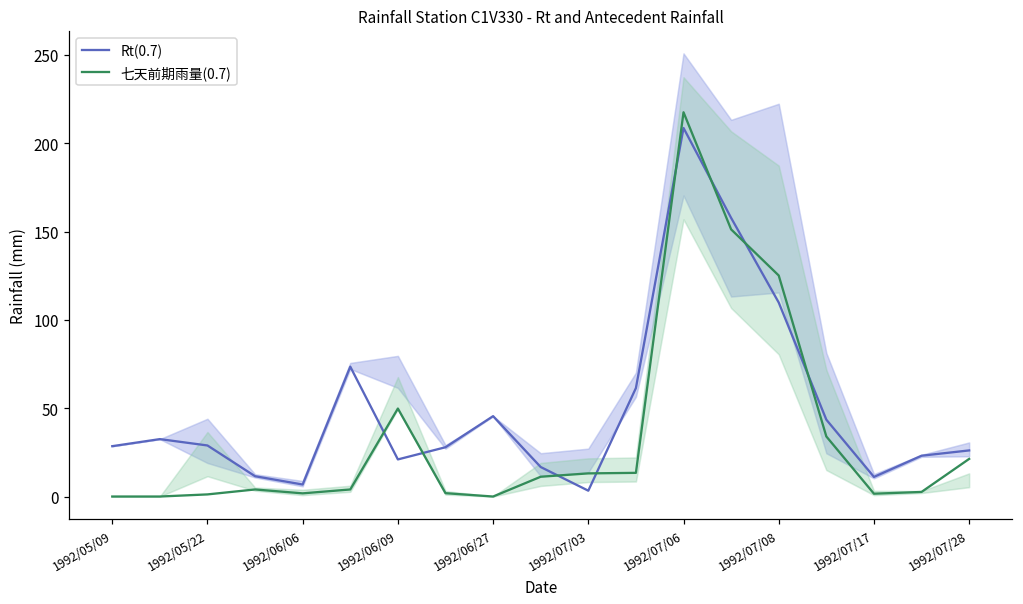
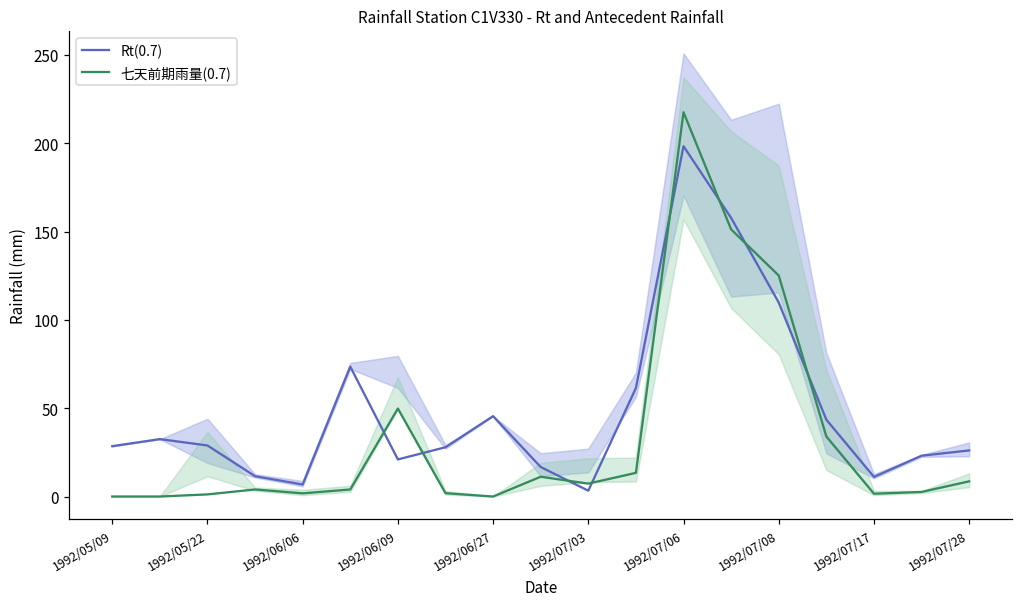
  {
    "Rt(0.7)": {
      "1992/05/22": 29,
      "1992/06/06": 7,
      "1992/06/09": 21,
      "1992/07/03": 3,
-     "1992/07/06": 209,
+     "1992/07/06": 198,
      "1992/07/08": 110,
      "1992/07/17": 11,
      "1992/07/28": 26
    },
    "七天前期雨量(0.7)": {
      "1992/05/22": 1,
      "1992/06/06": 2,
      "1992/06/09": 50,
-     "1992/07/03": 13,
+     "1992/07/03": 7,
      "1992/07/06": 218,
      "1992/07/08": 125,
-     "1992/07/28": 21
+     "1992/07/28": 9
    }
  }
